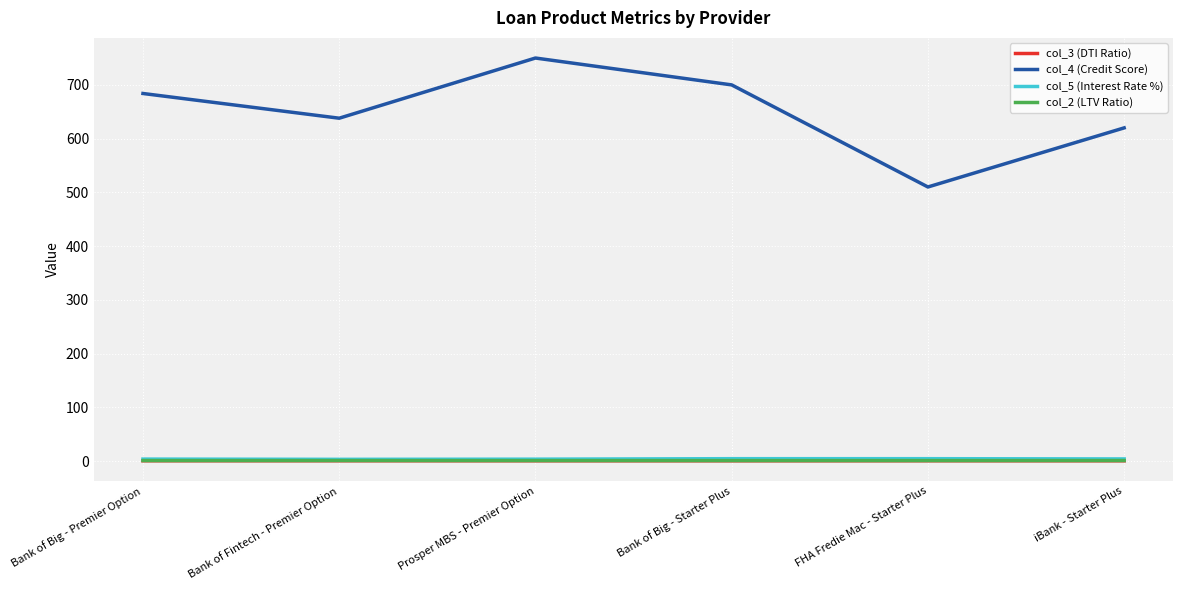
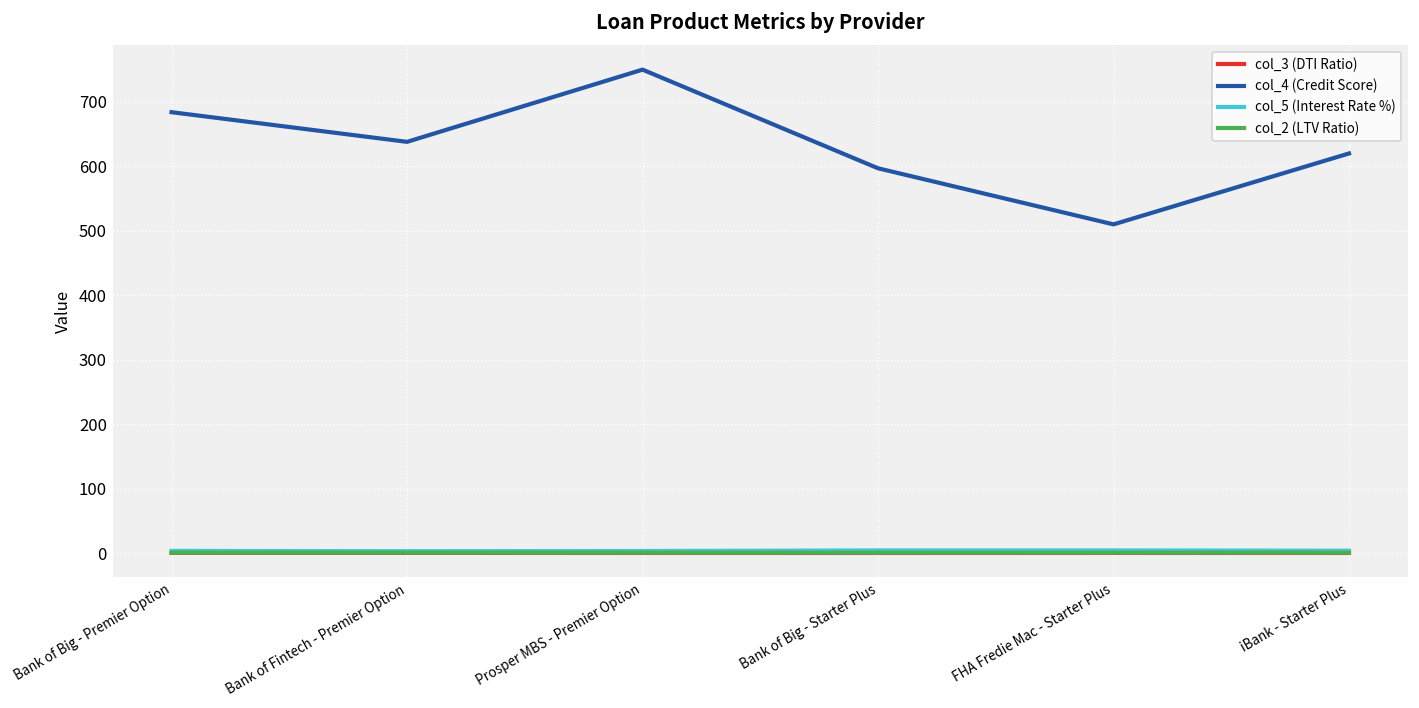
  {
    "col_4 (Credit Score)": {
      "Bank of Big - Premier Option": 680,
      "Bank of Fintech - Premier Option": 640,
      "Prosper MBS - Premier Option": 750,
-     "Bank of Big - Starter Plus": 700,
+     "Bank of Big - Starter Plus": 600,
      "FHA Fredie Mac - Starter Plus": 510,
      "iBank - Starter Plus": 620
    }
  }
